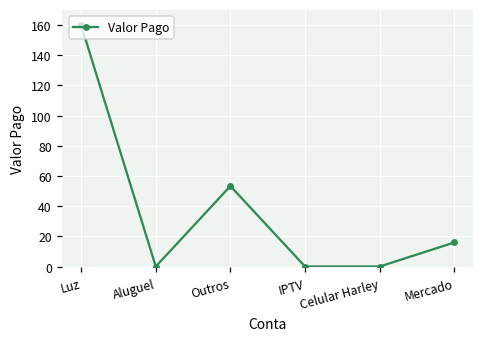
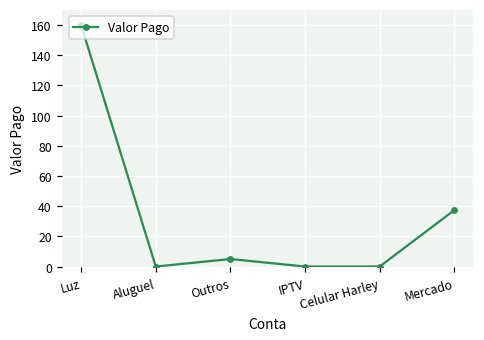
  {
    "Aluguel": 0,
-   "Outros": 53,
+   "Outros": 5,
    "IPTV": 0,
    "Celular Harley": 0,
-   "Mercado": 16
+   "Mercado": 37
  }
